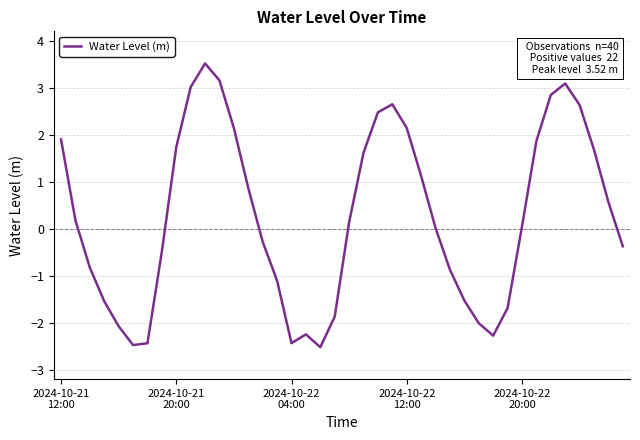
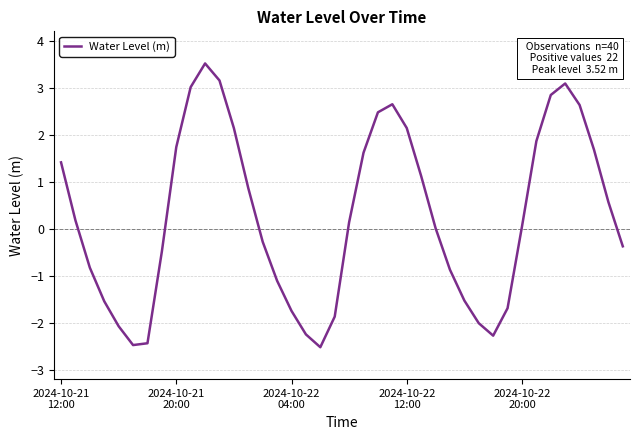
  {
-   "2024-10-21 12:00": 1.9,
+   "2024-10-21 12:00": 1.4,
    "2024-10-21 20:00": 1.7,
-   "2024-10-22 04:00": -2.4,
+   "2024-10-22 04:00": -1.7,
    "2024-10-22 12:00": 2.1,
    "2024-10-22 20:00": 0.0
  }
